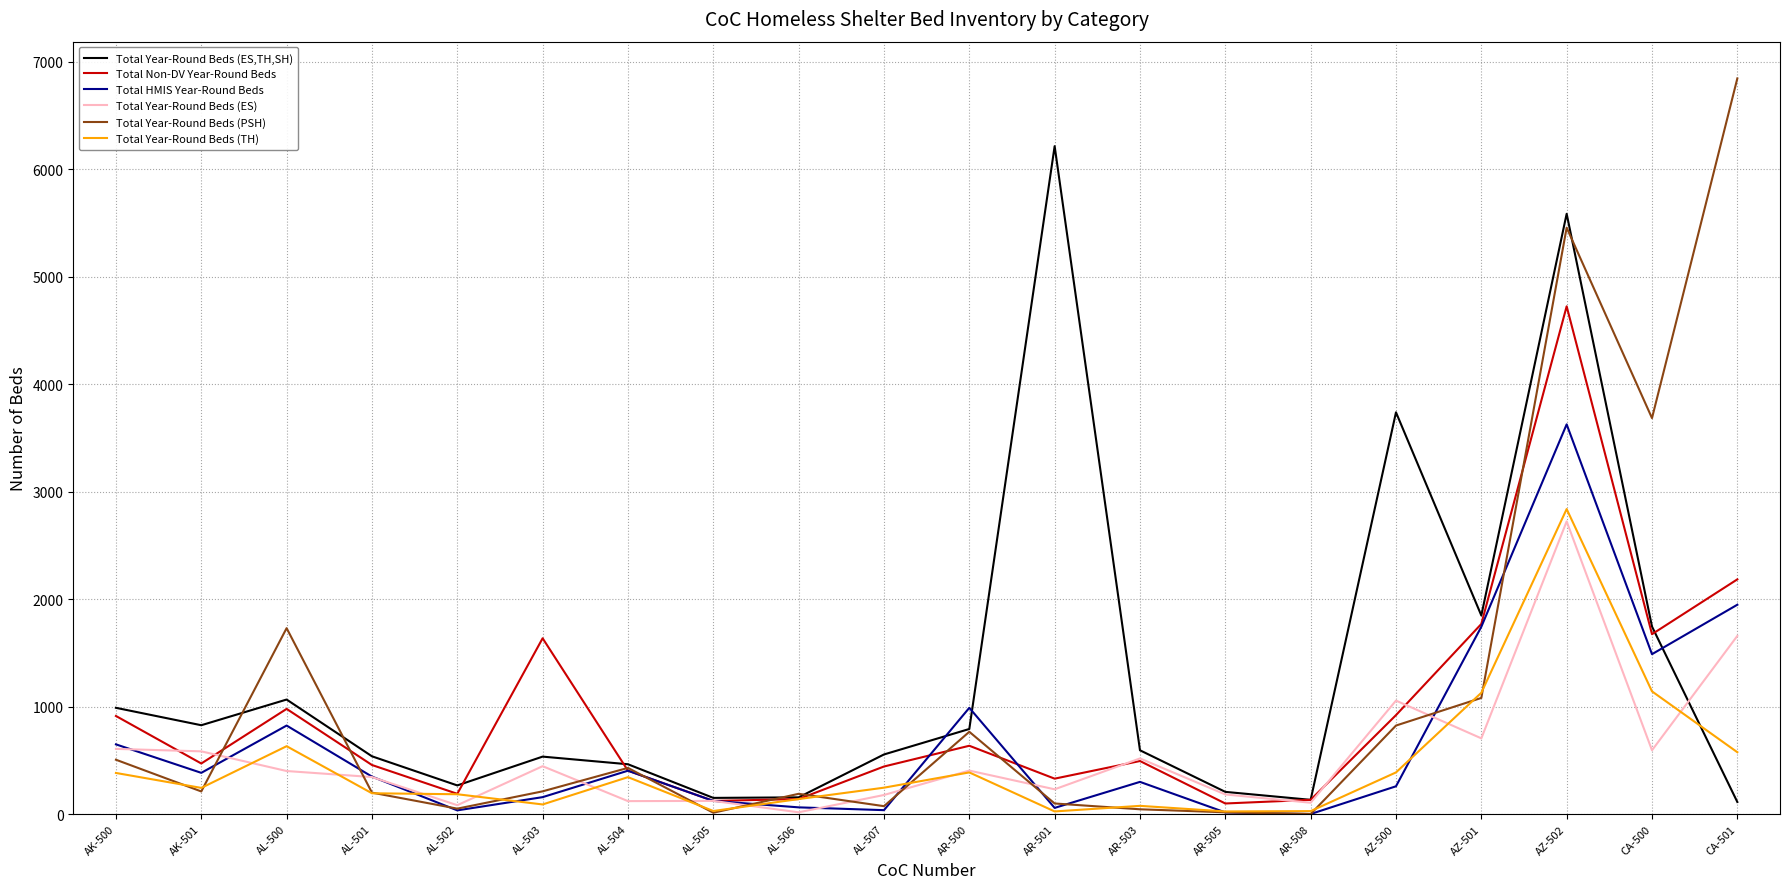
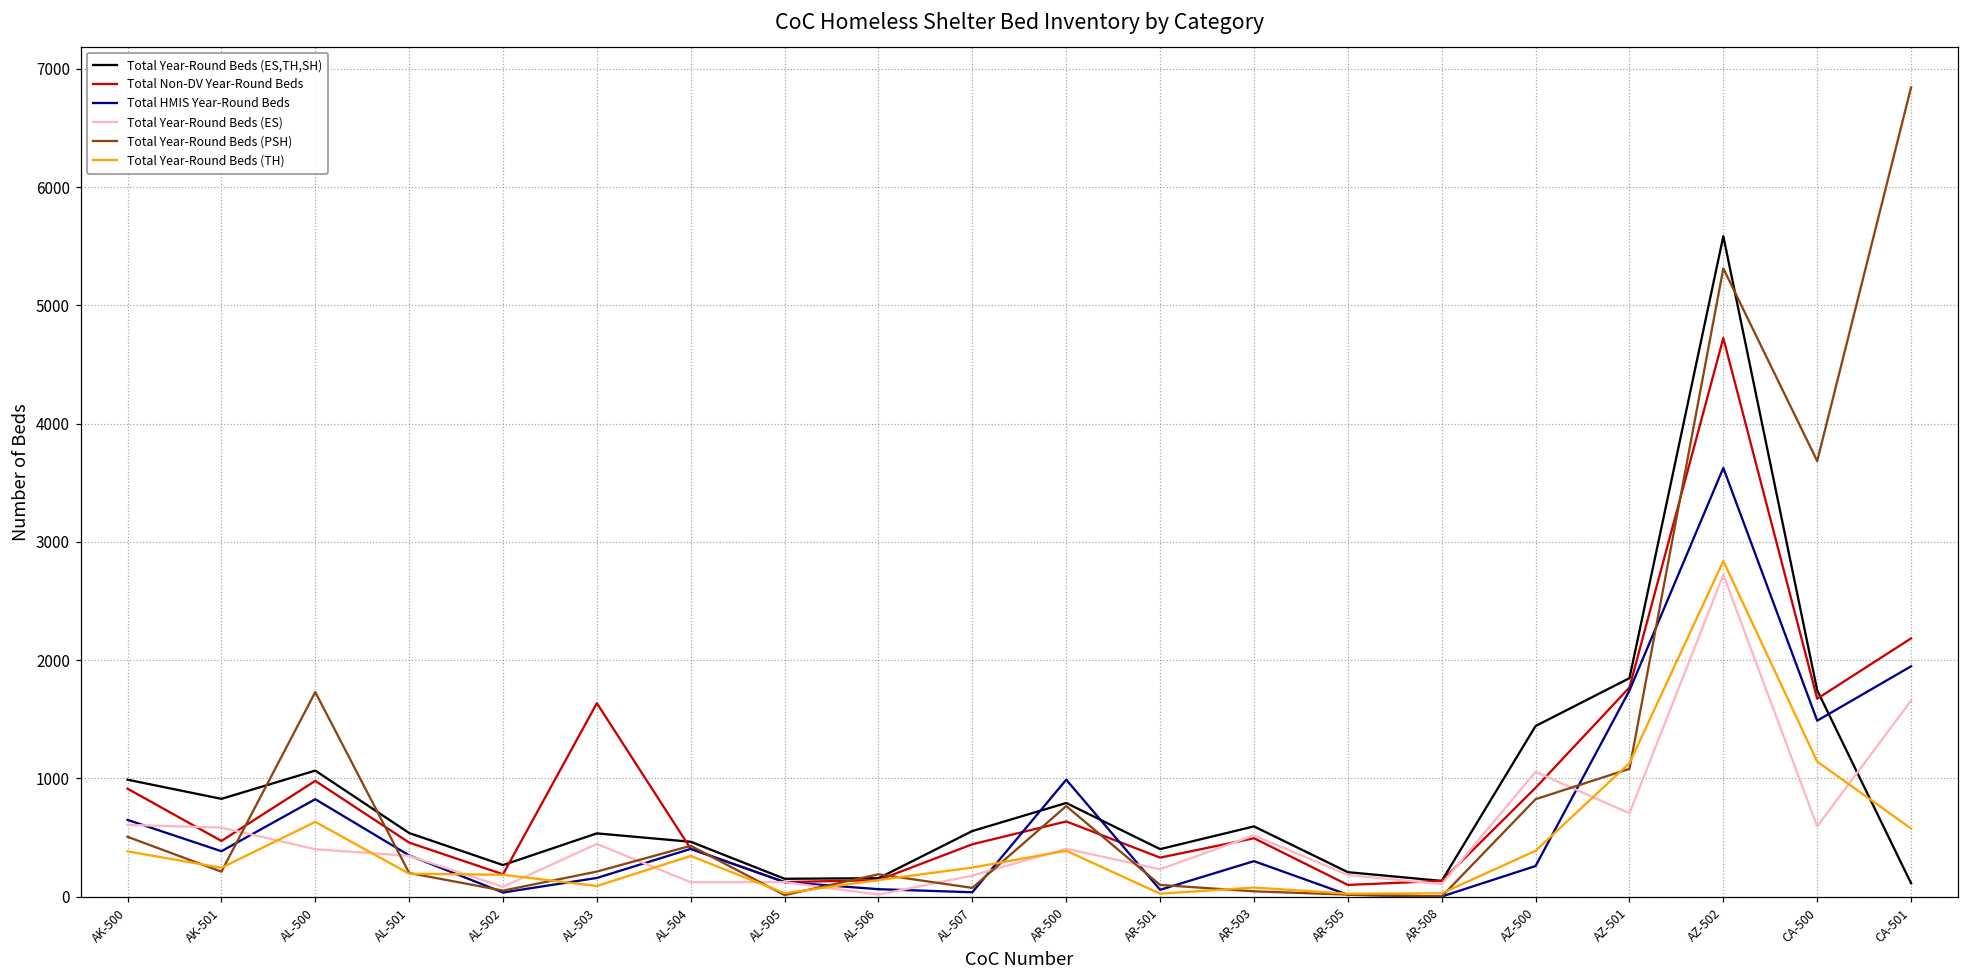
  {
    "Total Year-Round Beds (ES,TH,SH)": {
      "AK-500": 990,
      "AK-501": 830,
      "AL-500": 1070,
      "AL-501": 540,
      "AL-502": 270,
      "AL-503": 530,
      "AL-504": 460,
      "AL-505": 150,
      "AL-507": 550,
      "AR-500": 790,
-     "AR-501": 6210,
+     "AR-501": 400,
      "AR-503": 590,
      "AR-505": 210,
-     "AZ-500": 3740,
+     "AZ-500": 1440,
      "AZ-501": 1850,
      "AZ-502": 5580,
      "CA-500": 1740,
      "CA-501": 110
    },
    "Total Non-DV Year-Round Beds": {
      "AK-500": 910,
      "AK-501": 470,
      "AL-500": 980,
      "AL-501": 460,
      "AL-503": 1640,
      "AL-507": 440,
      "AR-500": 640,
      "AR-501": 330,
      "AR-503": 490,
      "AR-505": 100,
      "AZ-500": 920,
      "AZ-501": 1770,
      "AZ-502": 4720,
      "CA-500": 1670,
      "CA-501": 2180
    },
    "Total HMIS Year-Round Beds": {
      "AK-500": 650,
      "AK-501": 380,
      "AL-500": 820,
      "AL-503": 160,
      "AL-506": 60,
      "AL-507": 40,
      "AR-500": 990,
      "AR-501": 60,
      "AR-503": 300,
      "AZ-500": 260,
      "AZ-501": 1740,
      "AZ-502": 3630,
      "CA-500": 1490,
      "CA-501": 1950
    },
    "Total Year-Round Beds (ES)": {
      "AK-500": 610,
      "AK-501": 580,
      "AL-500": 400,
      "AL-502": 80,
      "AL-503": 450,
      "AL-504": 120,
      "AL-506": 20,
      "AL-507": 180,
      "AR-501": 230,
      "AR-503": 520,
      "AR-505": 180,
      "AR-508": 110,
      "AZ-500": 1060,
      "AZ-501": 700,
      "AZ-502": 2720,
      "CA-500": 590,
      "CA-501": 1660
    },
    "Total Year-Round Beds (PSH)": {
      "AK-500": 510,
      "AK-501": 210,
      "AL-500": 1730,
      "AL-503": 210,
      "AL-504": 430,
      "AL-506": 190,
      "AL-507": 70,
      "AR-500": 770,
      "AR-501": 100,
      "AR-503": 40,
      "AZ-500": 820,
      "AZ-501": 1080,
-     "AZ-502": 5460,
+     "AZ-502": 5310,
      "CA-500": 3680,
      "CA-501": 6840
    },
    "Total Year-Round Beds (TH)": {
      "AK-500": 380,
      "AK-501": 240,
      "AL-500": 630,
      "AL-503": 90,
      "AL-504": 340,
      "AL-507": 250,
      "AR-501": 20,
      "AR-503": 80,
      "AR-508": 30,
      "AZ-500": 390,
      "AZ-501": 1130,
      "AZ-502": 2840,
      "CA-500": 1140,
      "CA-501": 580
    }
  }
